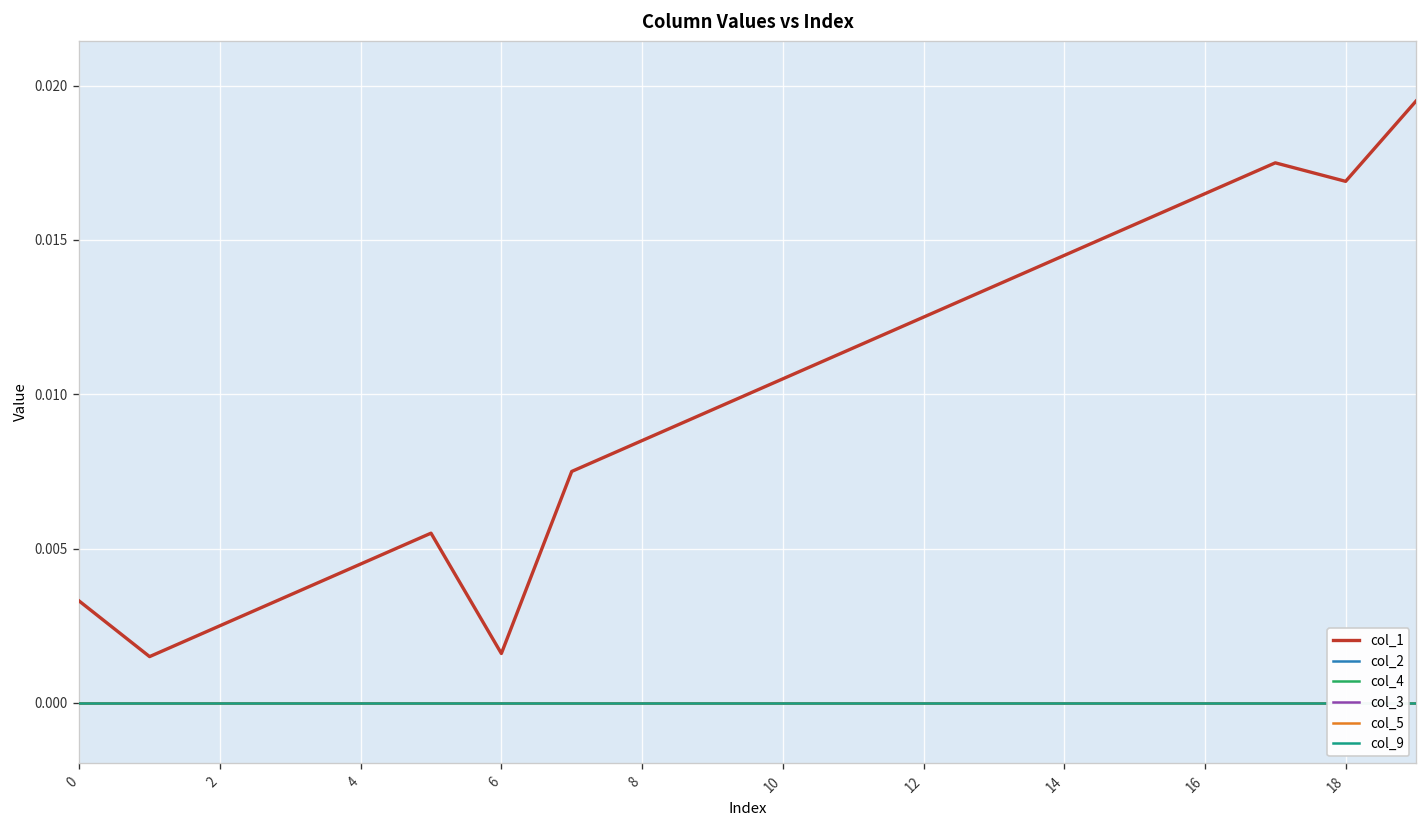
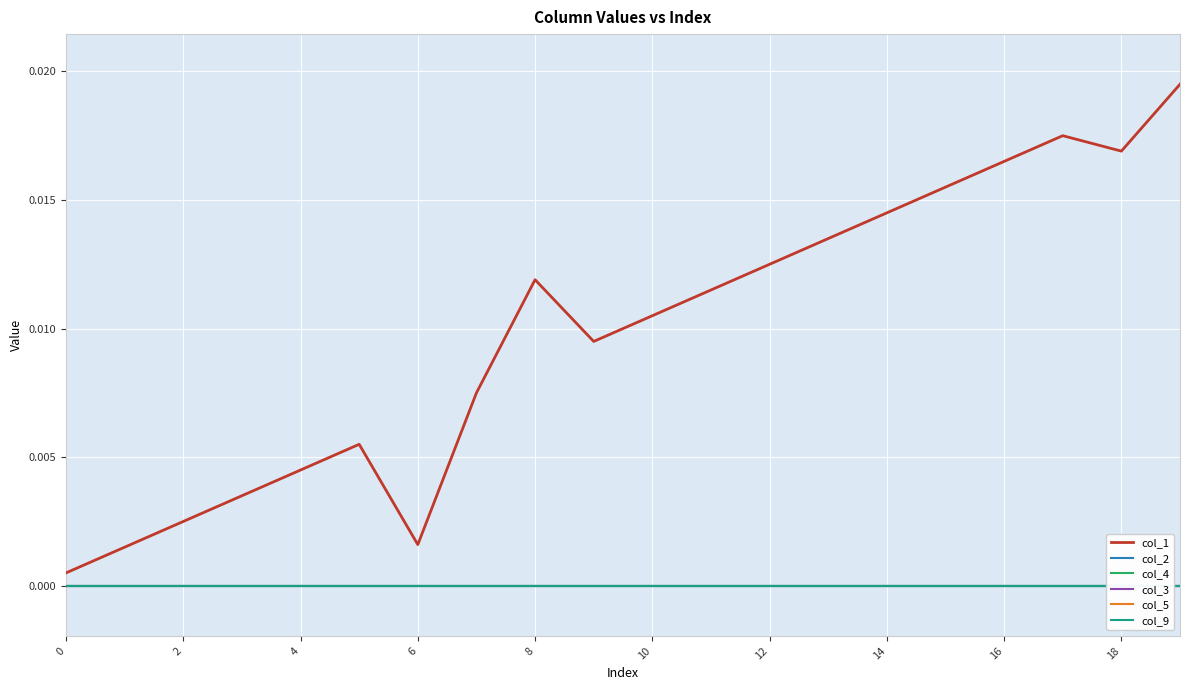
  {
    "col_1": {
-     "0": 0.0033,
+     "0": 0.0005,
      "2": 0.0025,
      "4": 0.0045,
      "6": 0.0016,
-     "8": 0.0085,
+     "8": 0.0119,
      "10": 0.0105,
      "12": 0.0125,
      "14": 0.0145,
      "16": 0.0165,
      "18": 0.0169
    },
    "col_9": {
      "0": 0.0000,
      "2": 0.0000,
      "4": 0.0000,
      "6": 0.0000,
      "8": 0.0000,
      "10": 0.0000,
      "12": 0.0000,
      "14": 0.0000,
      "16": 0.0000
    }
  }
